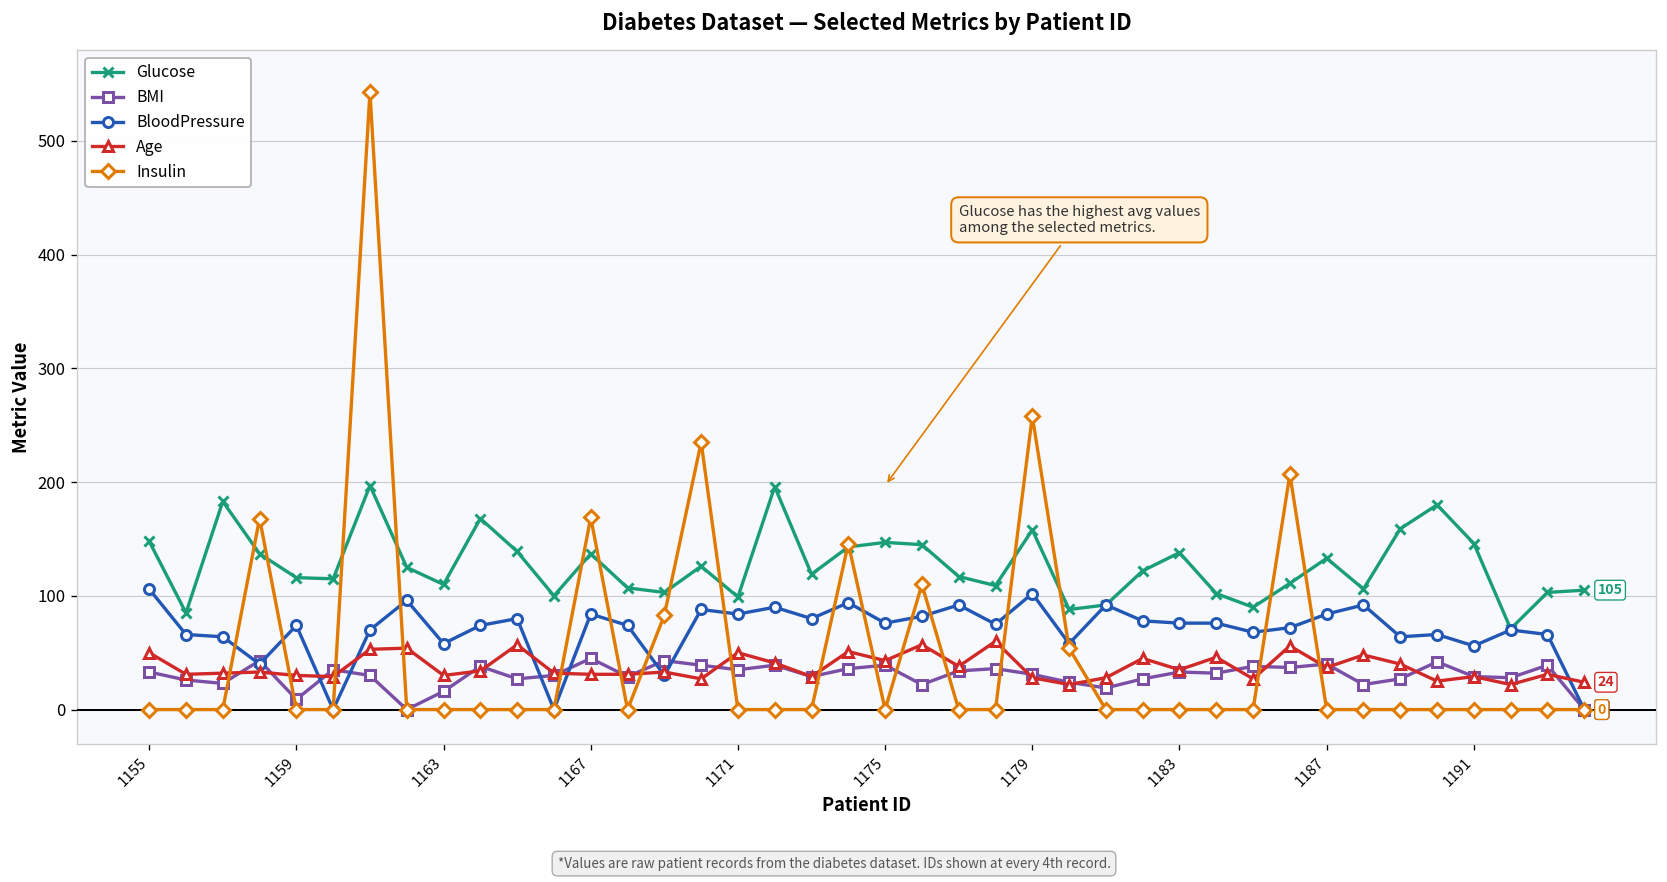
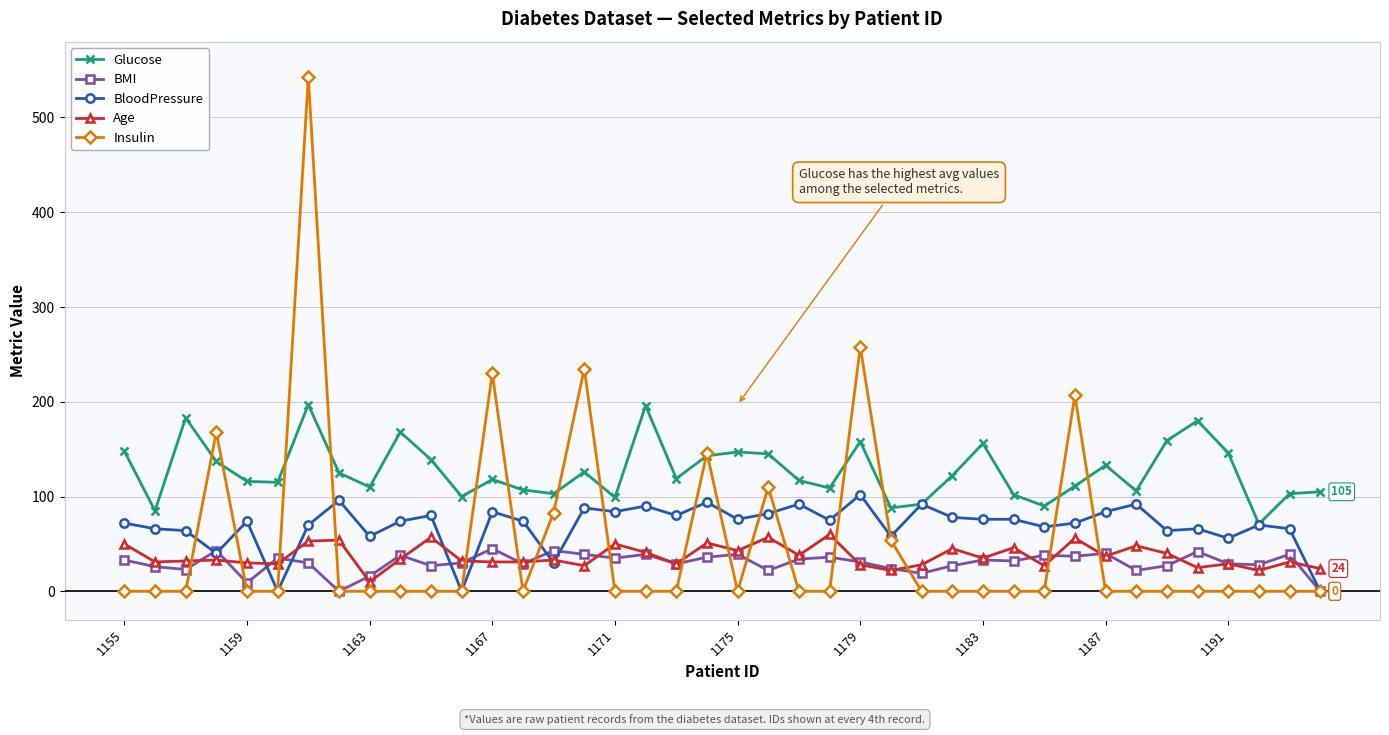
  {
    "Glucose": {
      "1155": 150,
      "1159": 120,
      "1163": 110,
-     "1167": 140,
+     "1167": 120,
      "1171": 100,
      "1175": 150,
      "1179": 160,
-     "1183": 140,
+     "1183": 160,
      "1187": 130,
      "1191": 150
    },
    "BMI": {
      "1155": 30,
      "1159": 10,
      "1163": 20,
      "1167": 50,
      "1171": 40,
      "1175": 40,
      "1179": 30,
      "1187": 40
    },
    "BloodPressure": {
-     "1155": 110,
+     "1155": 70,
      "1159": 70,
      "1163": 60,
      "1167": 80,
      "1171": 80,
      "1175": 80,
      "1179": 100,
      "1183": 80,
      "1187": 80,
      "1191": 60
    },
    "Age": {
      "1155": 50,
      "1159": 30,
-     "1163": 30,
+     "1163": 10,
      "1167": 30,
      "1171": 50,
      "1175": 40,
      "1179": 30,
      "1187": 40
    },
    "Insulin": {
      "1155": 0,
      "1159": 0,
      "1163": 0,
-     "1167": 170,
+     "1167": 230,
      "1171": 0,
      "1175": 0,
      "1179": 260,
      "1183": 0,
      "1187": 0,
      "1191": 0
    }
  }
